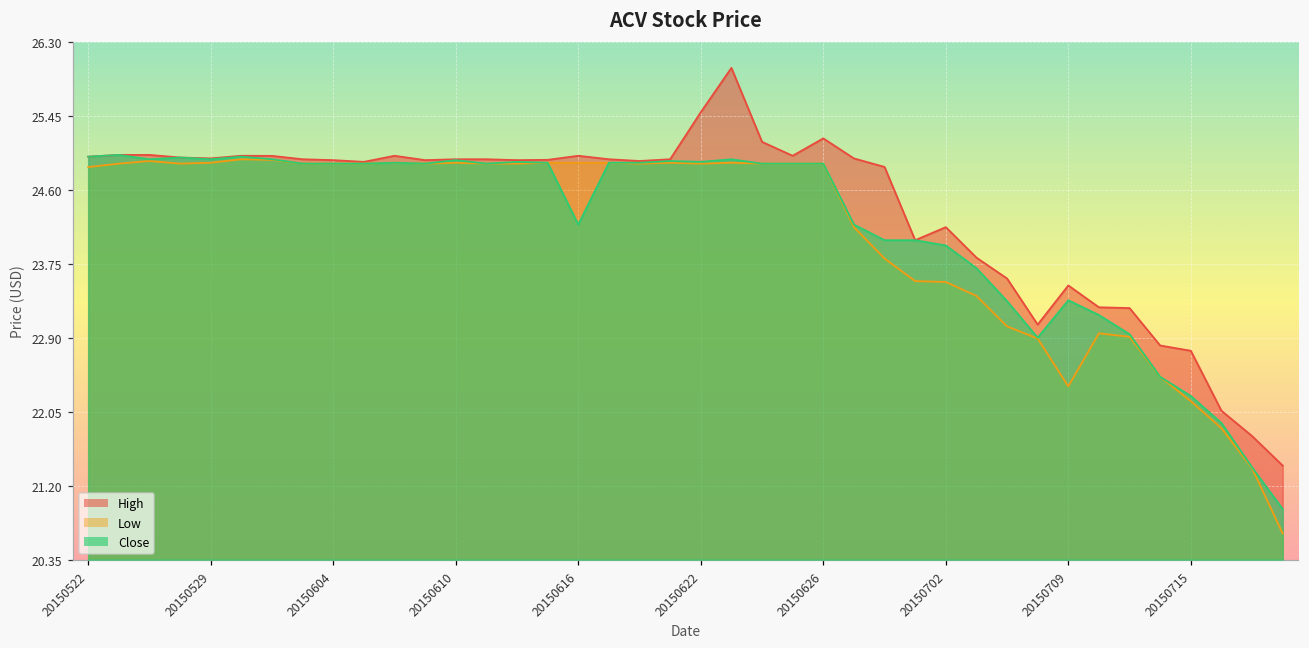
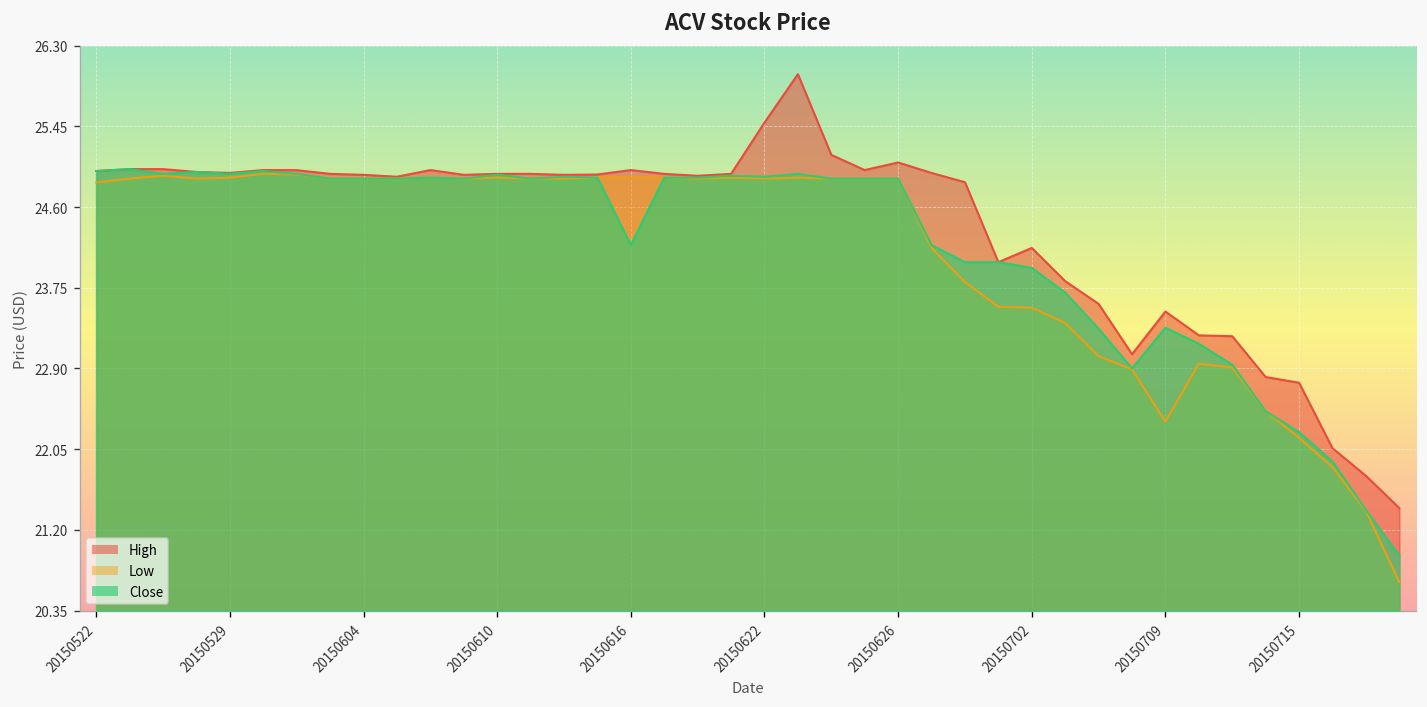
  {
    "High": {
      "20150604": 24.9,
      "20150616": 25.0,
      "20150622": 25.5,
-     "20150626": 25.2,
+     "20150626": 25.1,
      "20150702": 24.2,
      "20150709": 23.5,
      "20150715": 22.7
    },
    "Low": {
      "20150522": 24.9,
      "20150529": 24.9,
      "20150616": 24.9,
      "20150702": 23.5,
      "20150709": 22.3,
      "20150715": 22.2
    },
    "Close": {
      "20150616": 24.2,
      "20150702": 24.0,
      "20150709": 23.3,
      "20150715": 22.2
    }
  }
